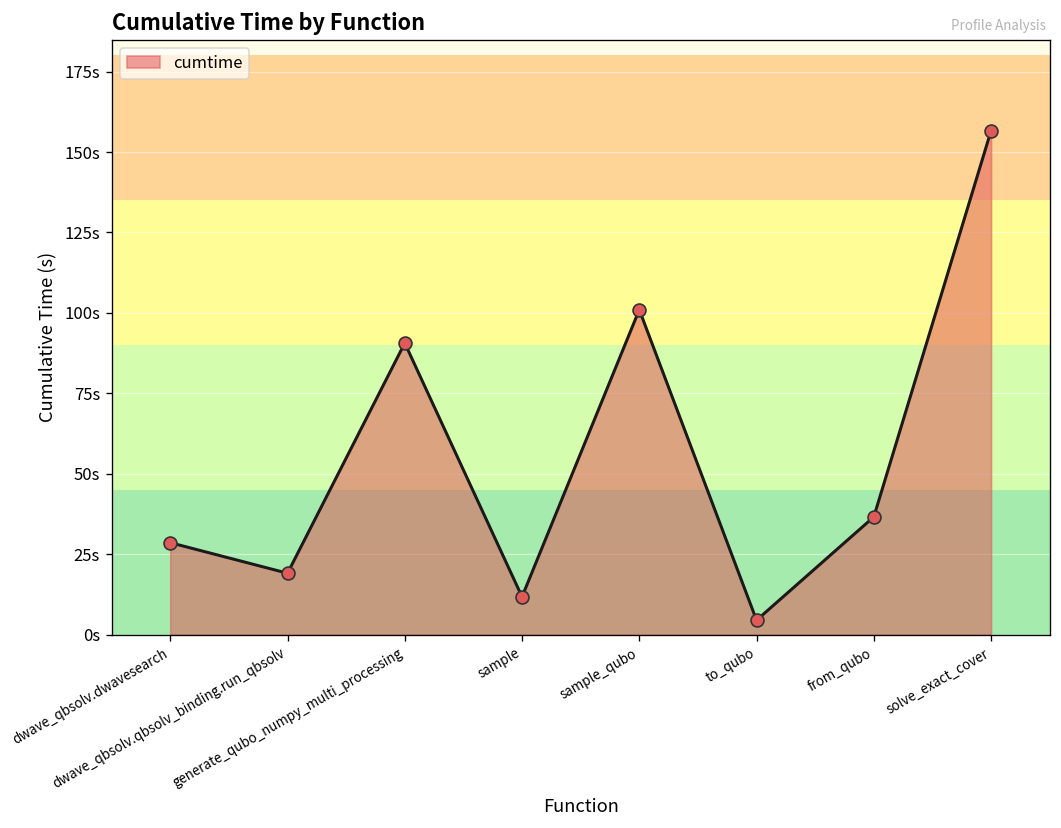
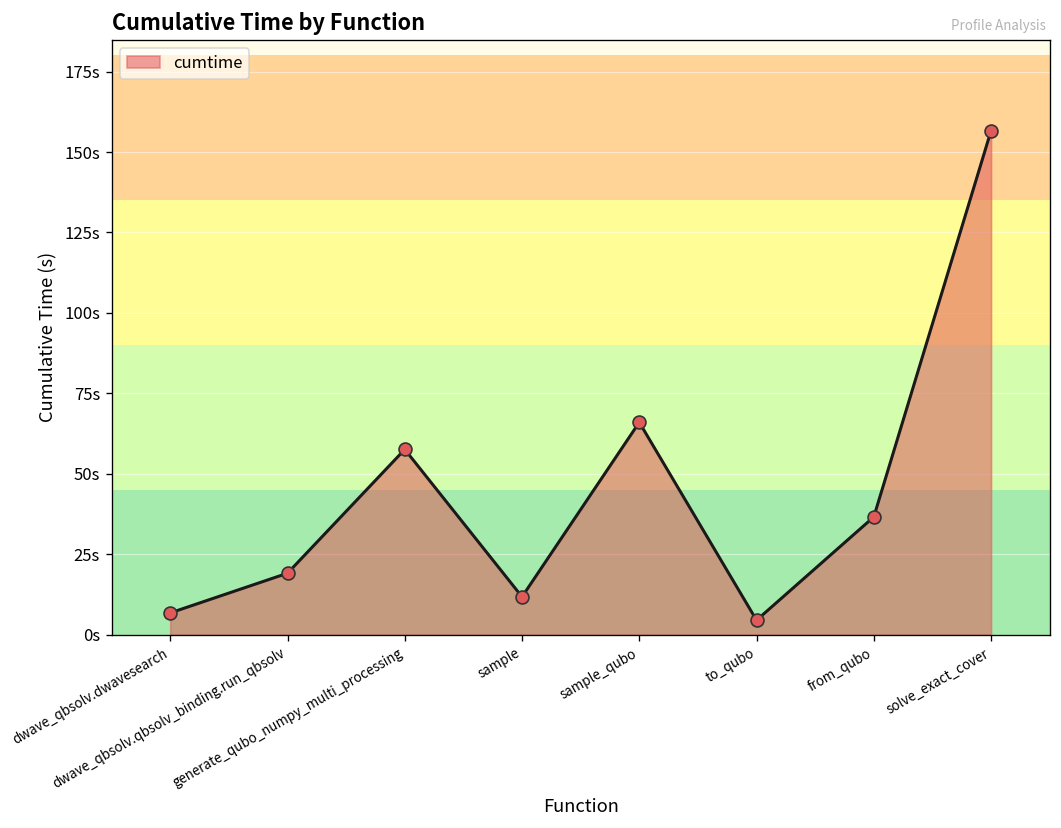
  {
-   "dwave_qbsolv.dwavesearch": "29s",
+   "dwave_qbsolv.dwavesearch": "7s",
    "dwave_qbsolv.qbsolv_binding.run_qbsolv": "19s",
-   "generate_qubo_numpy_multi_processing": "91s",
+   "generate_qubo_numpy_multi_processing": "58s",
    "sample": "12s",
-   "sample_qubo": "101s",
+   "sample_qubo": "66s",
    "to_qubo": "4s",
    "from_qubo": "37s",
    "solve_exact_cover": "157s"
  }
